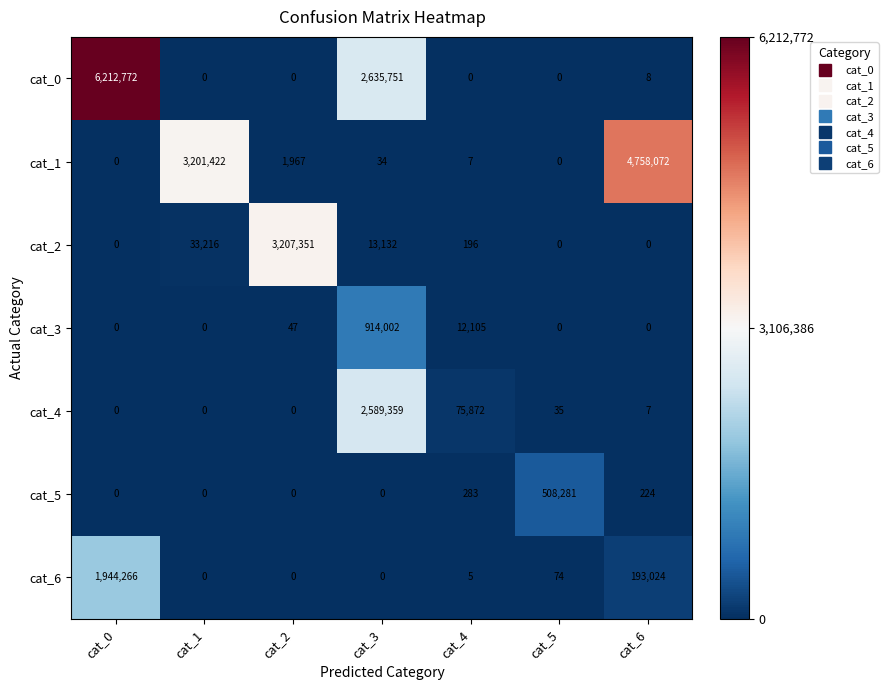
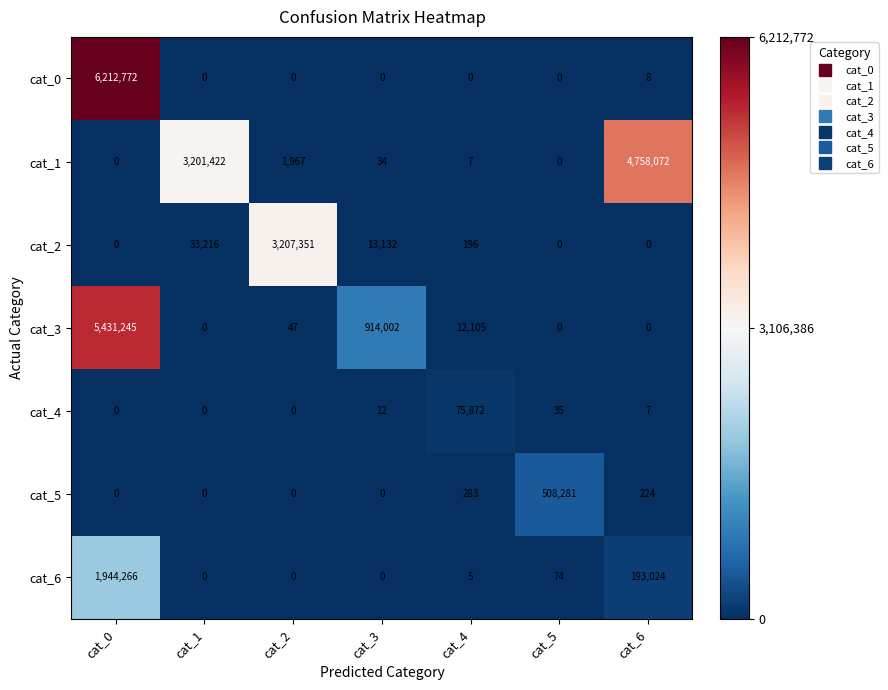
  {
    "cat_0": {
      "cat_0": "6,212,772",
      "cat_1": "0",
      "cat_2": "0",
-     "cat_3": "2,635,751",
+     "cat_3": "0",
      "cat_4": "0",
      "cat_5": "0",
      "cat_6": "8"
    },
    "cat_1": {
      "cat_0": "0",
      "cat_1": "3,201,422",
      "cat_2": "1,967",
      "cat_3": "34",
      "cat_4": "7",
      "cat_5": "0",
      "cat_6": "4,758,072"
    },
    "cat_2": {
      "cat_0": "0",
      "cat_1": "33,216",
      "cat_2": "3,207,351",
      "cat_3": "13,132",
      "cat_4": "196",
      "cat_5": "0",
      "cat_6": "0"
    },
    "cat_3": {
-     "cat_0": "0",
+     "cat_0": "5,431,245",
      "cat_1": "0",
      "cat_2": "47",
      "cat_3": "914,002",
      "cat_4": "12,105",
      "cat_5": "0",
      "cat_6": "0"
    },
    "cat_4": {
      "cat_0": "0",
      "cat_1": "0",
      "cat_2": "0",
-     "cat_3": "2,589,359",
+     "cat_3": "12",
      "cat_4": "75,872",
      "cat_5": "35",
      "cat_6": "7"
    },
    "cat_5": {
      "cat_0": "0",
      "cat_1": "0",
      "cat_2": "0",
      "cat_3": "0",
      "cat_4": "283",
      "cat_5": "508,281",
      "cat_6": "224"
    },
    "cat_6": {
      "cat_0": "1,944,266",
      "cat_1": "0",
      "cat_2": "0",
      "cat_3": "0",
      "cat_4": "5",
      "cat_5": "74",
      "cat_6": "193,024"
    }
  }
